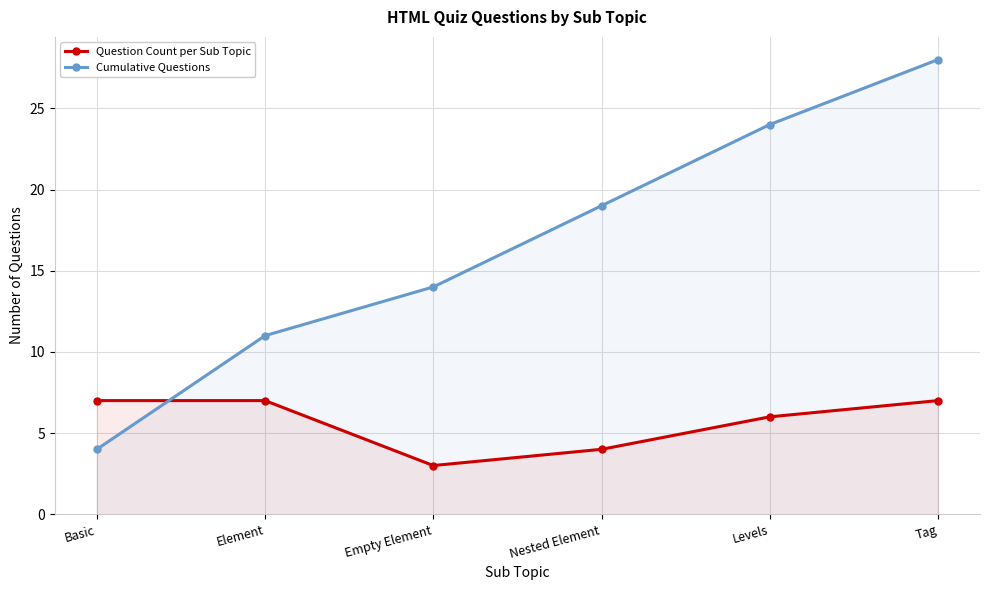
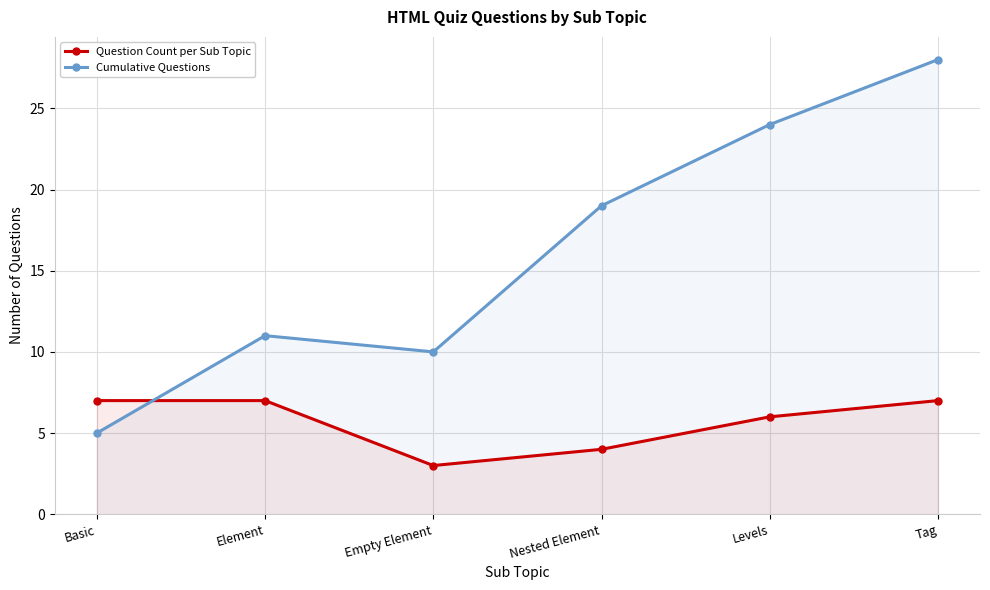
  {
    "Question Count per Sub Topic": {
      "Basic": 7,
      "Element": 7,
      "Empty Element": 3,
      "Nested Element": 4,
      "Levels": 6,
      "Tag": 7
    },
    "Cumulative Questions": {
-     "Basic": 4,
+     "Basic": 5,
      "Element": 11,
-     "Empty Element": 14,
+     "Empty Element": 10,
      "Nested Element": 19,
      "Levels": 24,
      "Tag": 28
    }
  }
